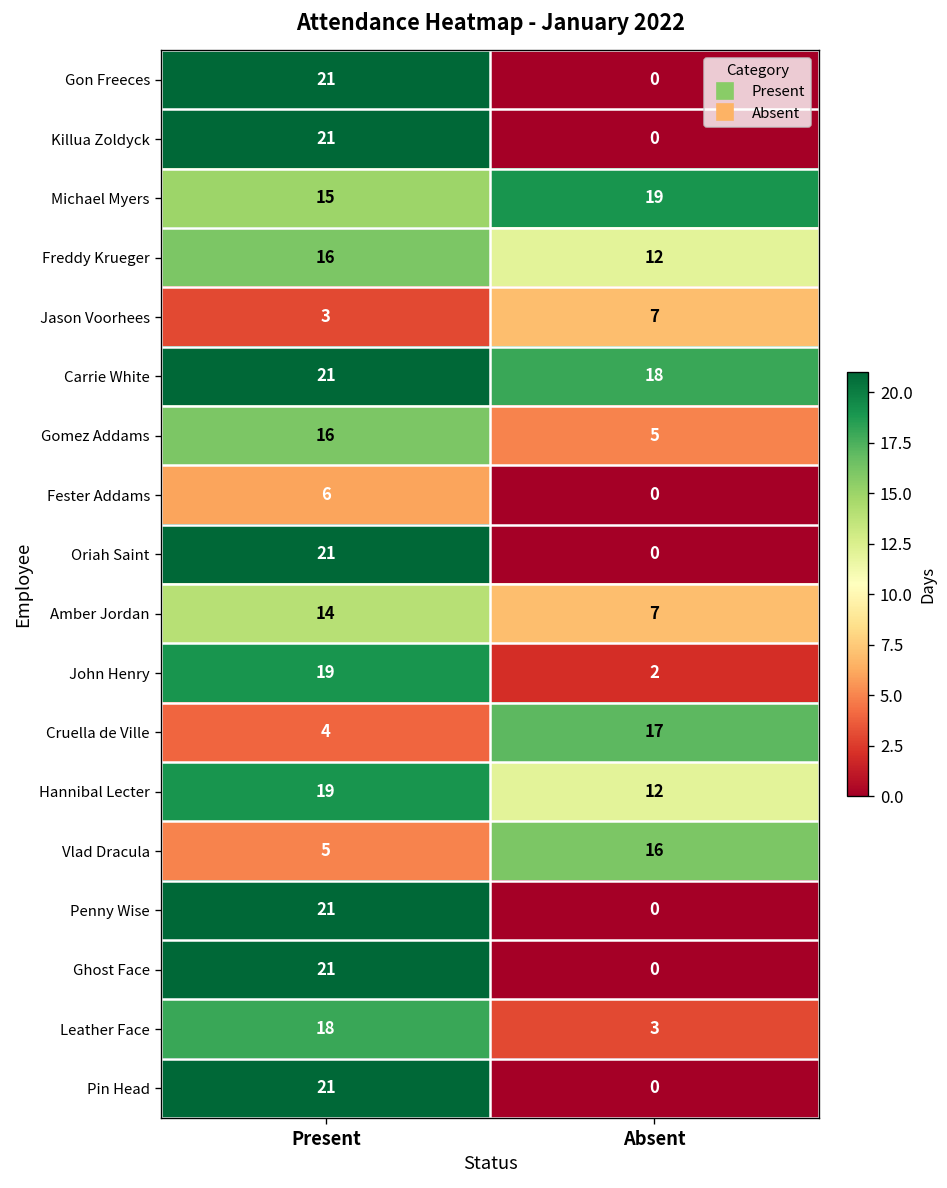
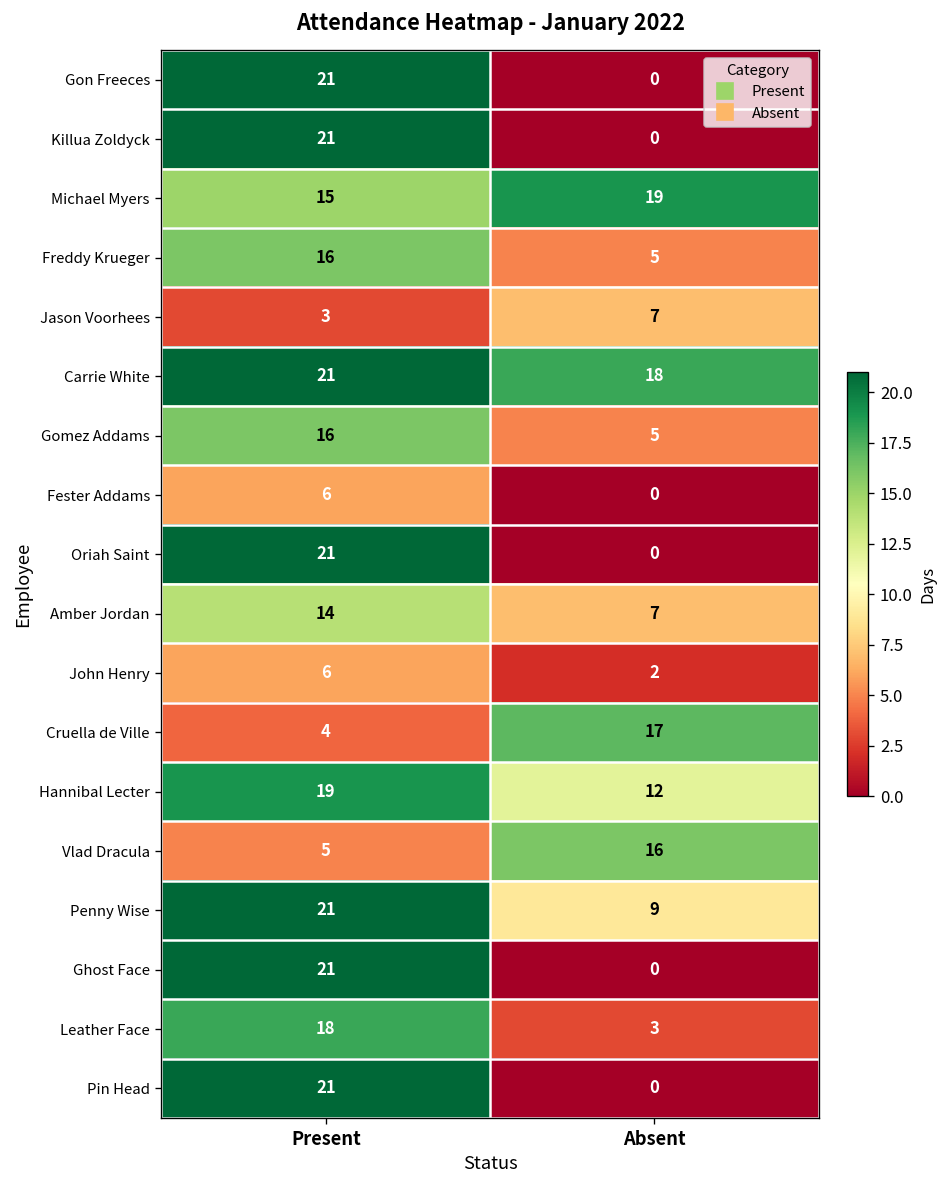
  {
    "Gon Freeces": {
      "Present": 21,
      "Absent": 0
    },
    "Killua Zoldyck": {
      "Present": 21,
      "Absent": 0
    },
    "Michael Myers": {
      "Present": 15,
      "Absent": 19
    },
    "Freddy Krueger": {
      "Present": 16,
-     "Absent": 12
+     "Absent": 5
    },
    "Jason Voorhees": {
      "Present": 3,
      "Absent": 7
    },
    "Carrie White": {
      "Present": 21,
      "Absent": 18
    },
    "Gomez Addams": {
      "Present": 16,
      "Absent": 5
    },
    "Fester Addams": {
      "Present": 6,
      "Absent": 0
    },
    "Oriah Saint": {
      "Present": 21,
      "Absent": 0
    },
    "Amber Jordan": {
      "Present": 14,
      "Absent": 7
    },
    "John Henry": {
-     "Present": 19,
+     "Present": 6,
      "Absent": 2
    },
    "Cruella de Ville": {
      "Present": 4,
      "Absent": 17
    },
    "Hannibal Lecter": {
      "Present": 19,
      "Absent": 12
    },
    "Vlad Dracula": {
      "Present": 5,
      "Absent": 16
    },
    "Penny Wise": {
      "Present": 21,
-     "Absent": 0
+     "Absent": 9
    },
    "Ghost Face": {
      "Present": 21,
      "Absent": 0
    },
    "Leather Face": {
      "Present": 18,
      "Absent": 3
    },
    "Pin Head": {
      "Present": 21,
      "Absent": 0
    }
  }
